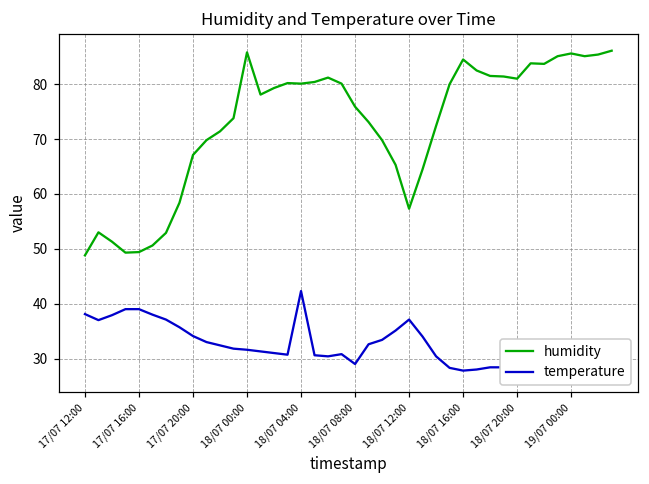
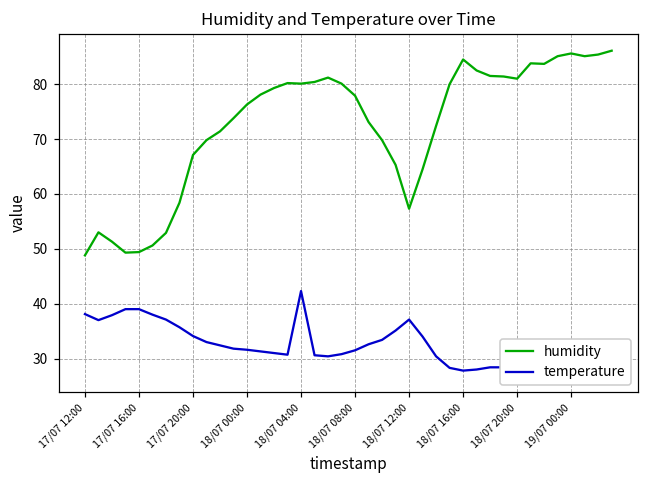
  {
    "humidity": {
      "17/07 12:00": 49,
      "17/07 16:00": 49,
      "17/07 20:00": 67,
-     "18/07 00:00": 86,
+     "18/07 00:00": 76,
      "18/07 04:00": 80,
-     "18/07 08:00": 76,
+     "18/07 08:00": 78,
      "18/07 12:00": 57,
      "18/07 16:00": 85,
      "18/07 20:00": 81,
      "19/07 00:00": 86
    },
    "temperature": {
      "17/07 12:00": 38,
      "17/07 16:00": 39,
      "17/07 20:00": 34,
      "18/07 00:00": 32,
      "18/07 04:00": 42,
-     "18/07 08:00": 29,
+     "18/07 08:00": 32,
      "18/07 12:00": 37,
      "18/07 16:00": 28
    }
  }
